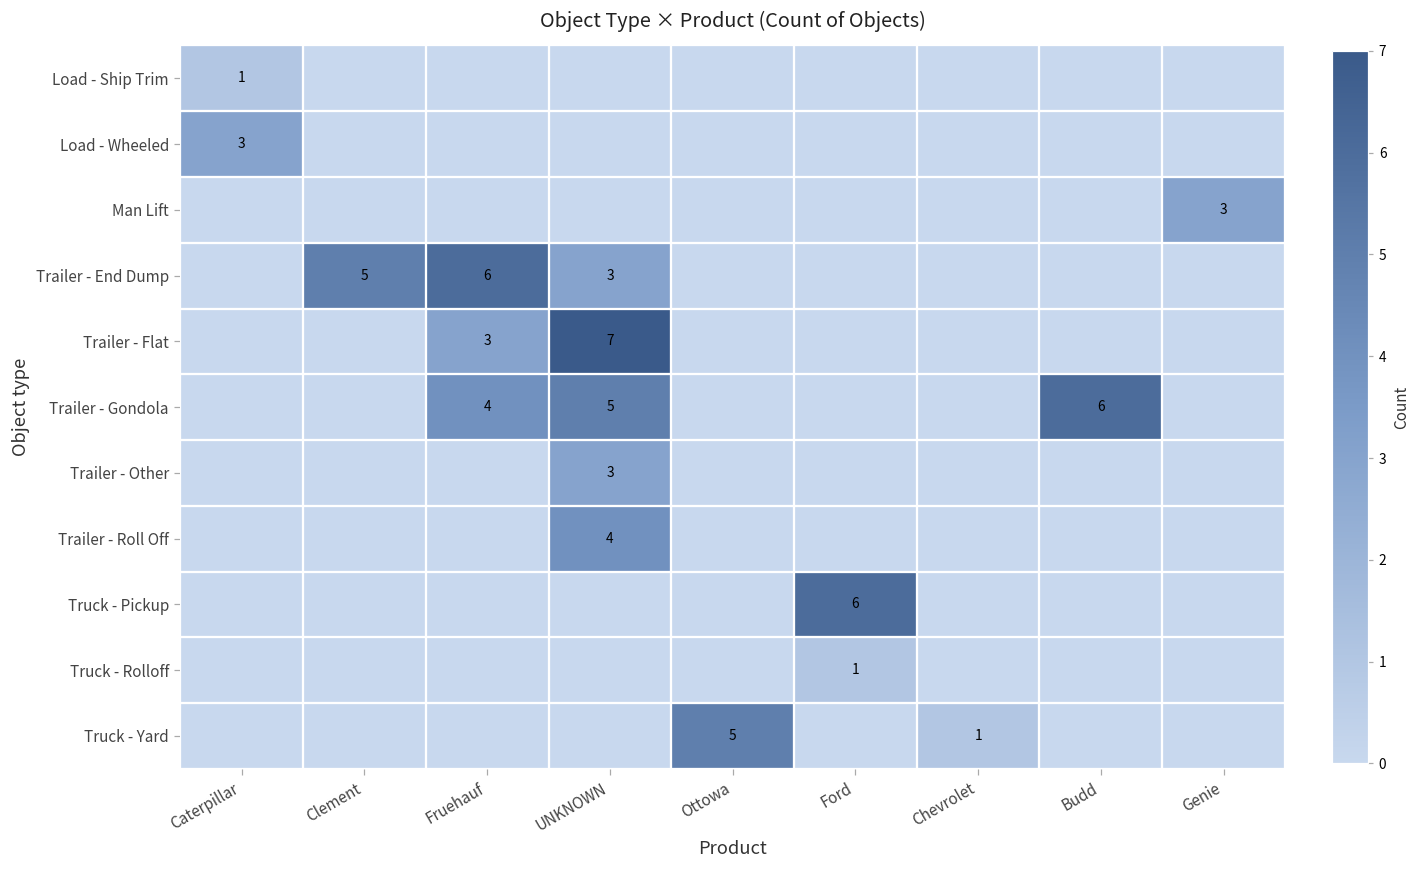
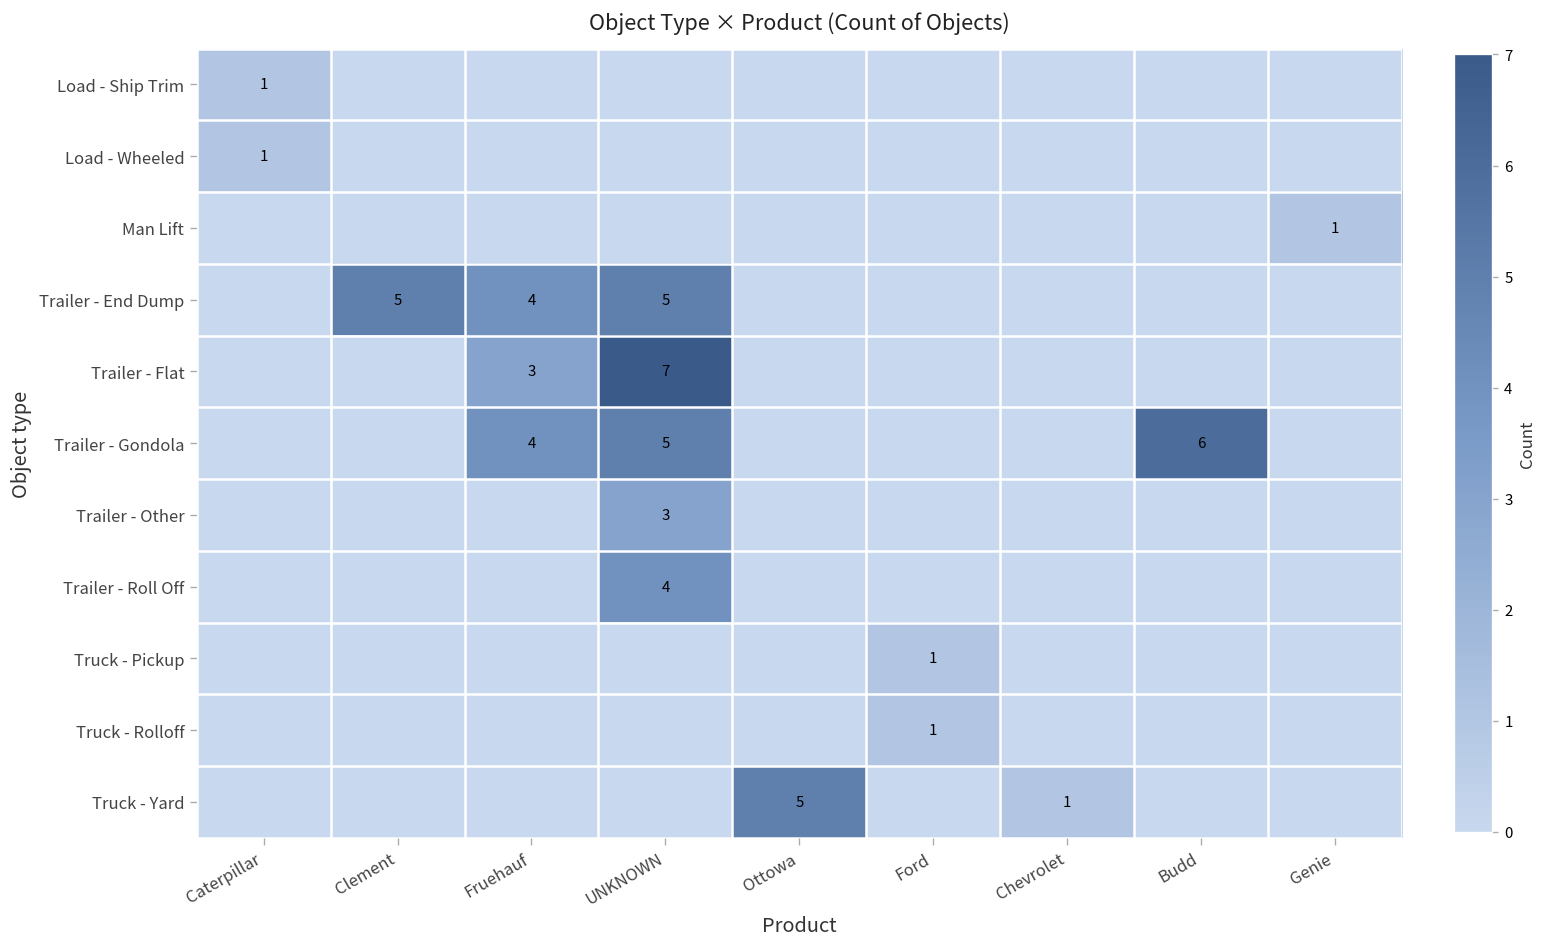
  {
    "Load - Ship Trim": {
      "Caterpillar": 1
    },
    "Load - Wheeled": {
-     "Caterpillar": 3
+     "Caterpillar": 1
    },
    "Man Lift": {
-     "Genie": 3
+     "Genie": 1
    },
    "Trailer - End Dump": {
      "Clement": 5,
-     "Fruehauf": 6,
-     "UNKNOWN": 3
+     "Fruehauf": 4,
+     "UNKNOWN": 5
    },
    "Trailer - Flat": {
      "Fruehauf": 3,
      "UNKNOWN": 7
    },
    "Trailer - Gondola": {
      "Fruehauf": 4,
      "UNKNOWN": 5,
      "Budd": 6
    },
    "Trailer - Other": {
      "UNKNOWN": 3
    },
    "Trailer - Roll Off": {
      "UNKNOWN": 4
    },
    "Truck - Pickup": {
-     "Ford": 6
+     "Ford": 1
    },
    "Truck - Rolloff": {
      "Ford": 1
    },
    "Truck - Yard": {
      "Ottowa": 5,
      "Chevrolet": 1
    }
  }
